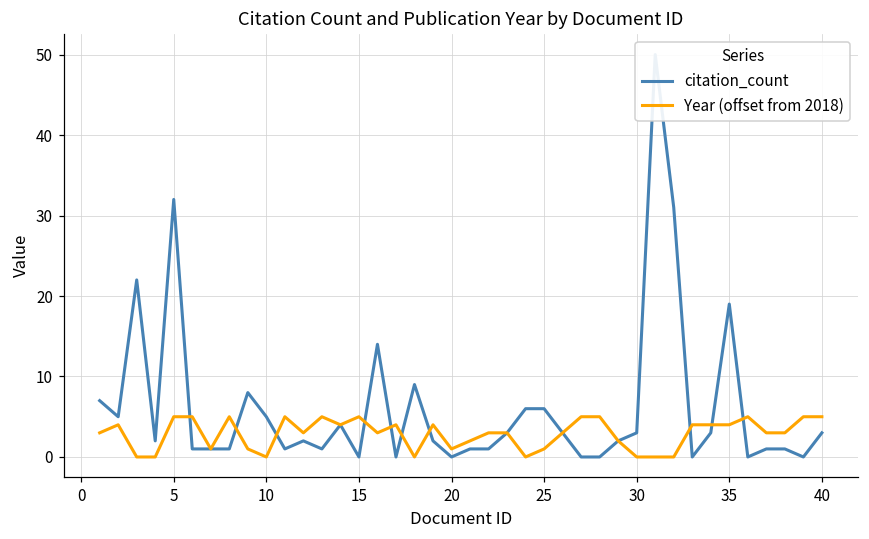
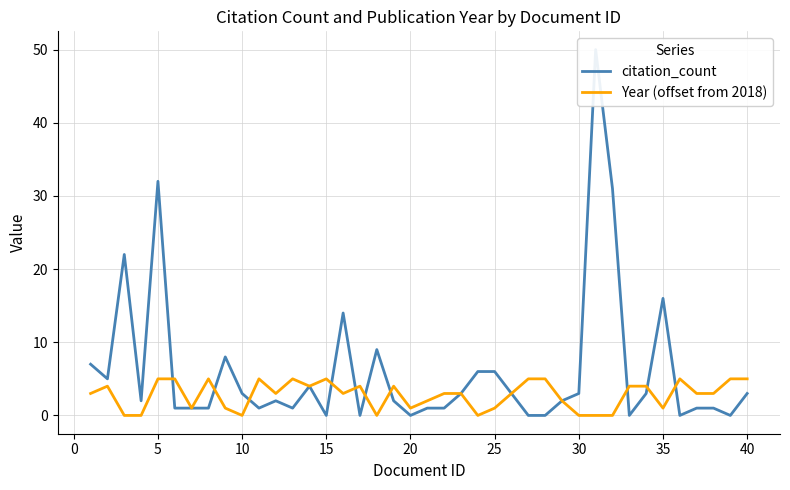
  {
    "citation_count": {
      "5": 32,
-     "10": 5,
+     "10": 3,
      "15": 0,
      "20": 0,
      "25": 6,
      "30": 3,
-     "35": 19,
+     "35": 16,
      "40": 3
    },
    "Year (offset from 2018)": {
      "5": 5,
      "10": 0,
      "15": 5,
      "20": 1,
      "25": 1,
      "30": 0,
-     "35": 4,
+     "35": 1,
      "40": 5
    }
  }
